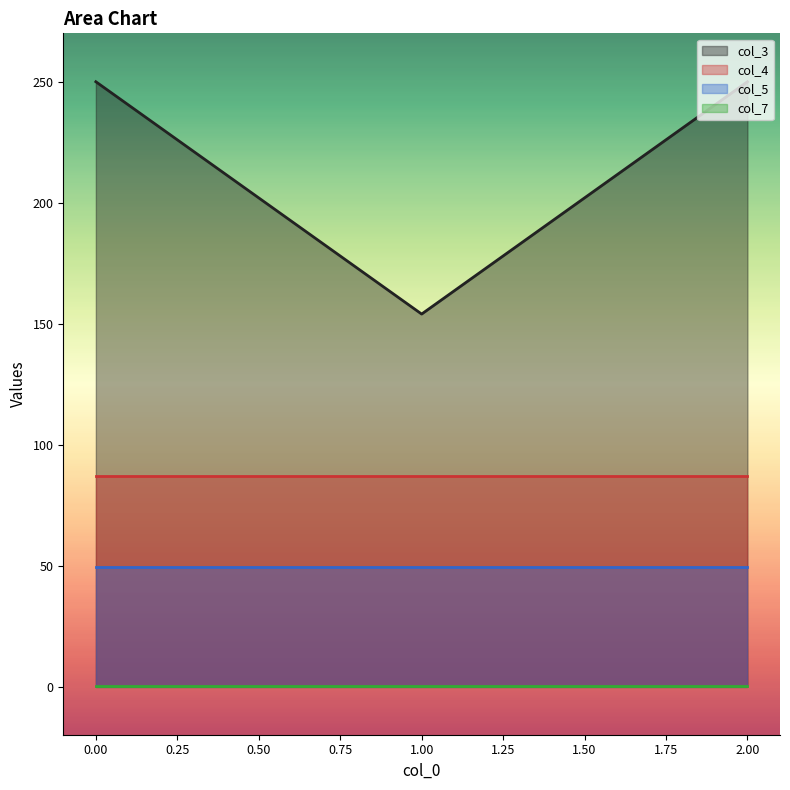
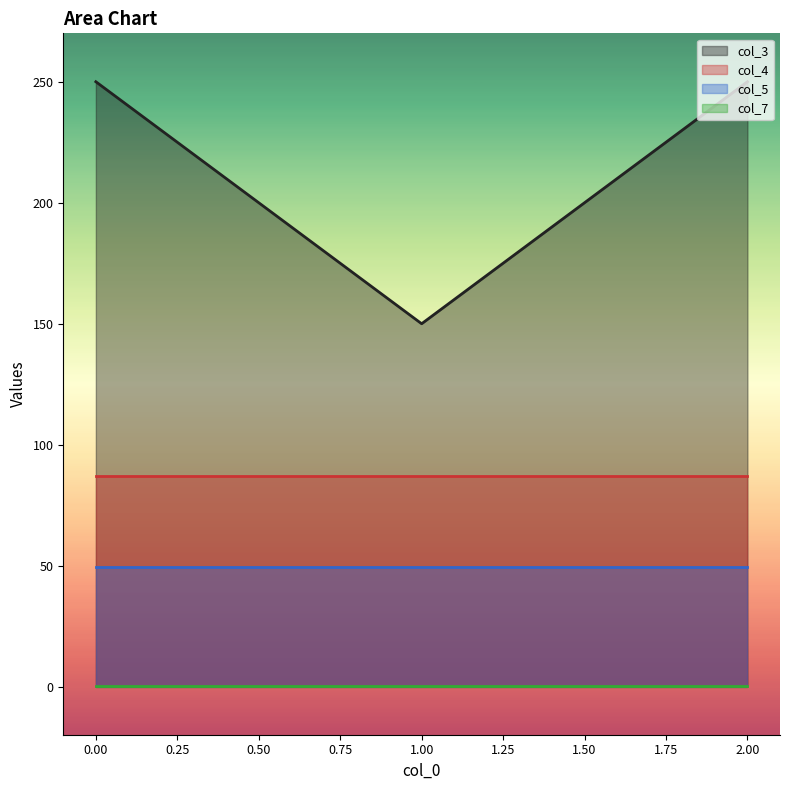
  {
    "col_3": {
      "0.00": 250,
-     "1.00": 154
+     "1.00": 150
    },
    "col_4": {
      "0.00": 87,
      "1.00": 87,
      "2.00": 87
    },
    "col_5": {
      "0.00": 49,
      "1.00": 49,
      "2.00": 49
    },
    "col_7": {
      "0.00": 0,
      "1.00": 0,
      "2.00": 0
    }
  }
